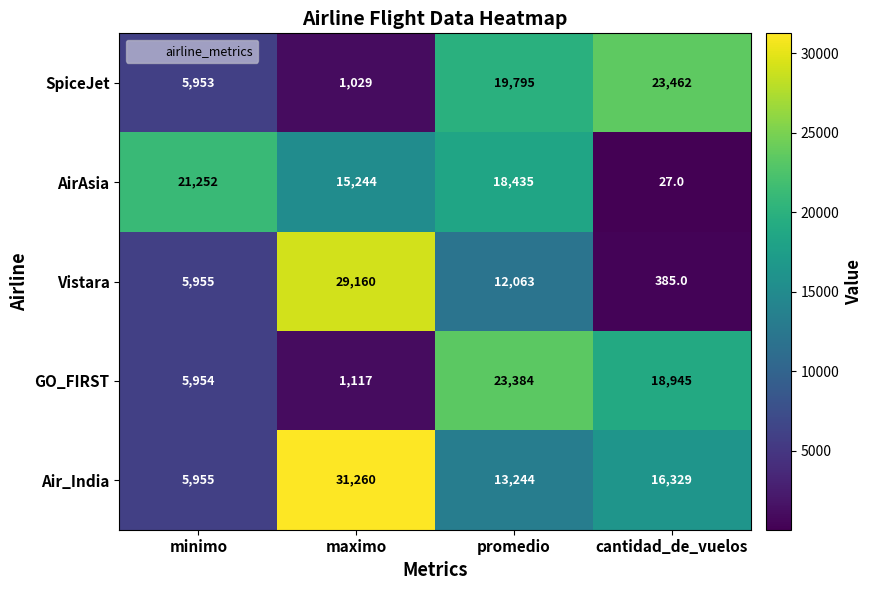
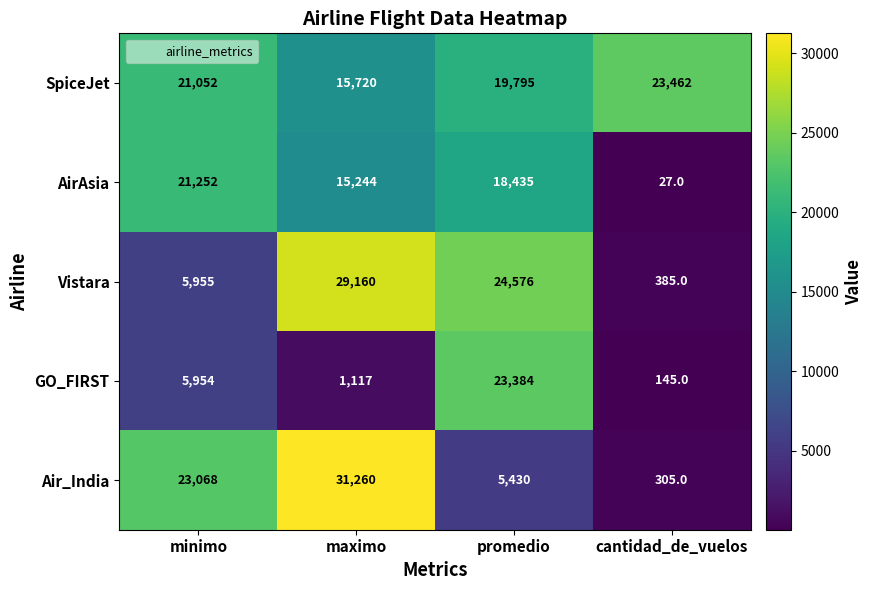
  {
    "SpiceJet": {
-     "minimo": "5,953",
-     "maximo": "1,029",
+     "minimo": "21,052",
+     "maximo": "15,720",
      "promedio": "19,795",
      "cantidad_de_vuelos": "23,462"
    },
    "AirAsia": {
      "minimo": "21,252",
      "maximo": "15,244",
      "promedio": "18,435",
      "cantidad_de_vuelos": "27.0"
    },
    "Vistara": {
      "minimo": "5,955",
      "maximo": "29,160",
-     "promedio": "12,063",
+     "promedio": "24,576",
      "cantidad_de_vuelos": "385.0"
    },
    "GO_FIRST": {
      "minimo": "5,954",
      "maximo": "1,117",
      "promedio": "23,384",
-     "cantidad_de_vuelos": "18,945"
+     "cantidad_de_vuelos": "145.0"
    },
    "Air_India": {
-     "minimo": "5,955",
+     "minimo": "23,068",
      "maximo": "31,260",
-     "promedio": "13,244",
-     "cantidad_de_vuelos": "16,329"
+     "promedio": "5,430",
+     "cantidad_de_vuelos": "305.0"
    }
  }
